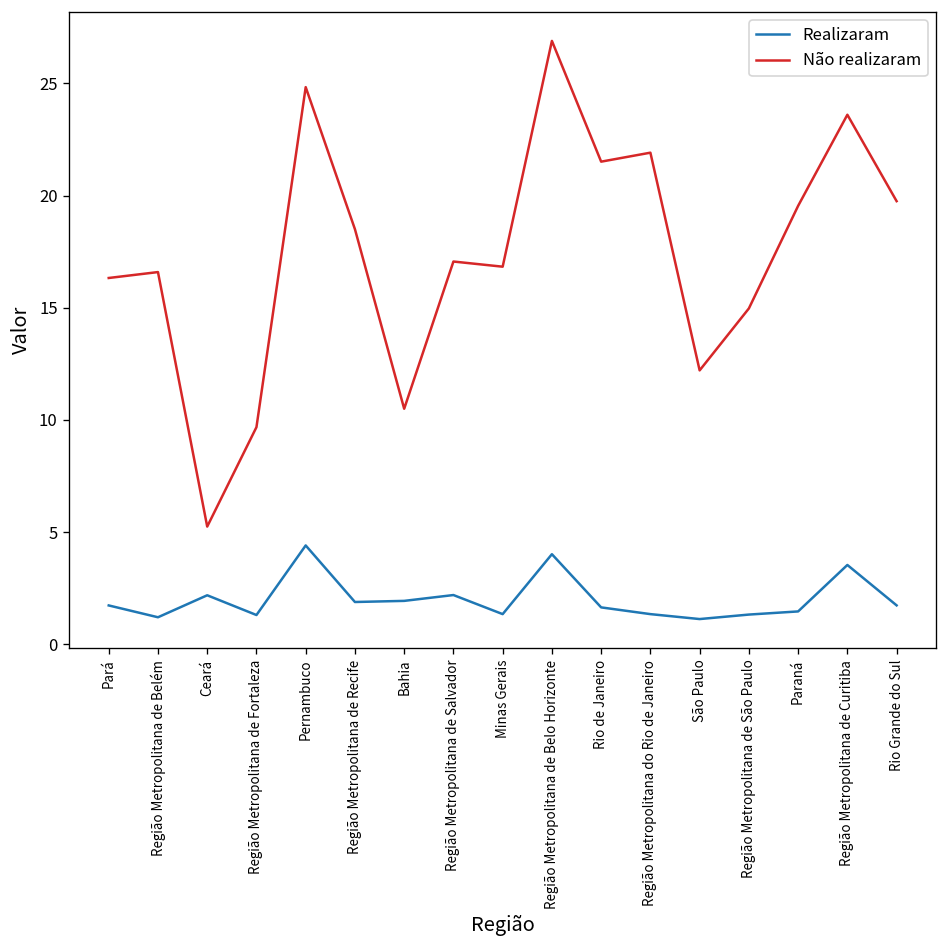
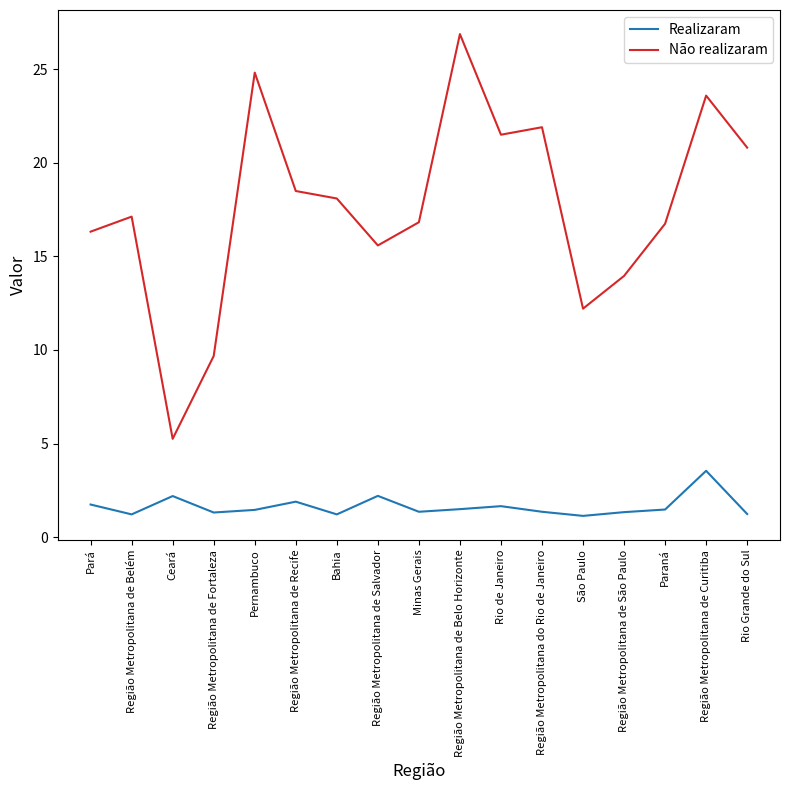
  {
    "Realizaram": {
      "Pará": 1.7,
      "Região Metropolitana de Belém": 1.2,
      "Ceará": 2.2,
      "Região Metropolitana de Fortaleza": 1.3,
-     "Pernambuco": 4.4,
+     "Pernambuco": 1.5,
      "Região Metropolitana de Recife": 1.9,
-     "Bahia": 1.9,
+     "Bahia": 1.2,
      "Região Metropolitana de Salvador": 2.2,
      "Minas Gerais": 1.4,
-     "Região Metropolitana de Belo Horizonte": 4.0,
+     "Região Metropolitana de Belo Horizonte": 1.5,
      "Rio de Janeiro": 1.7,
      "Região Metropolitana do Rio de Janeiro": 1.4,
      "São Paulo": 1.1,
      "Região Metropolitana de São Paulo": 1.3,
      "Paraná": 1.5,
      "Região Metropolitana de Curitiba": 3.5,
-     "Rio Grande do Sul": 1.7
+     "Rio Grande do Sul": 1.2
    },
    "Não realizaram": {
      "Pará": 16.3,
-     "Região Metropolitana de Belém": 16.6,
+     "Região Metropolitana de Belém": 17.1,
      "Ceará": 5.3,
      "Região Metropolitana de Fortaleza": 9.7,
      "Pernambuco": 24.8,
      "Região Metropolitana de Recife": 18.5,
-     "Bahia": 10.5,
-     "Região Metropolitana de Salvador": 17.1,
+     "Bahia": 18.1,
+     "Região Metropolitana de Salvador": 15.6,
      "Minas Gerais": 16.8,
      "Região Metropolitana de Belo Horizonte": 26.9,
      "Rio de Janeiro": 21.5,
      "Região Metropolitana do Rio de Janeiro": 21.9,
      "São Paulo": 12.2,
-     "Região Metropolitana de São Paulo": 15.0,
-     "Paraná": 19.5,
+     "Região Metropolitana de São Paulo": 14.0,
+     "Paraná": 16.8,
      "Região Metropolitana de Curitiba": 23.6,
-     "Rio Grande do Sul": 19.8
+     "Rio Grande do Sul": 20.8
    }
  }
